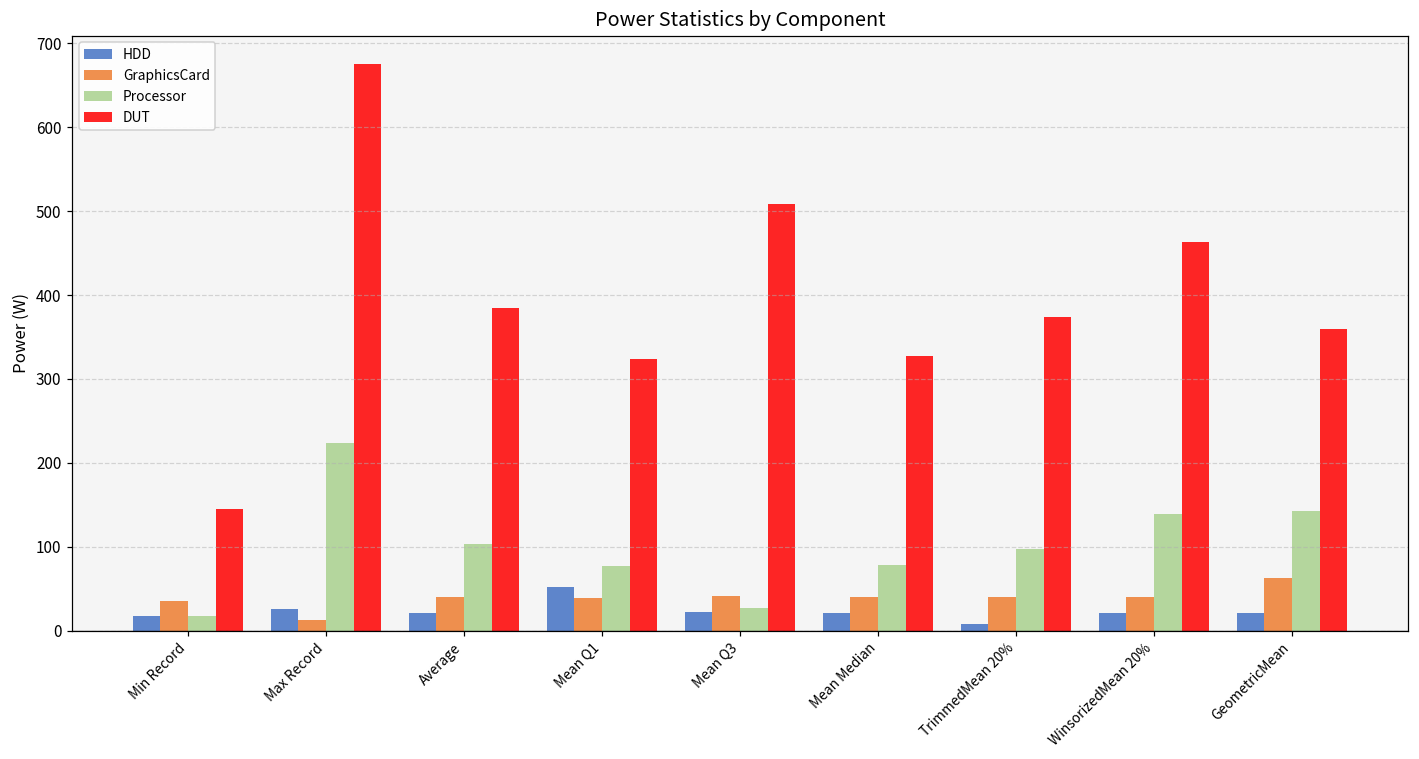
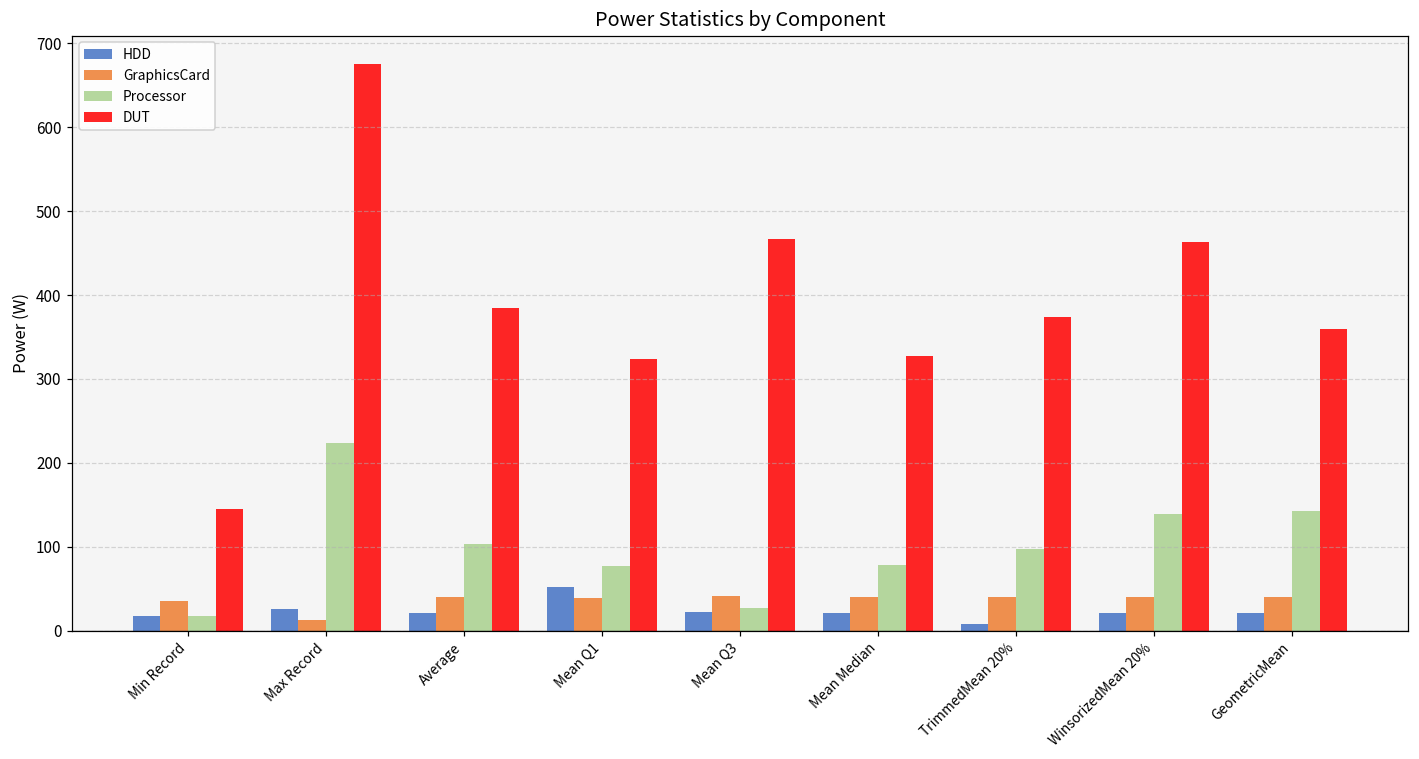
  {
    "HDD": {
      "Min Record": 20,
      "Max Record": 30,
      "Average": 20,
      "Mean Q1": 50,
      "Mean Q3": 20,
      "Mean Median": 20,
      "TrimmedMean 20%": 10,
      "WinsorizedMean 20%": 20,
      "GeometricMean": 20
    },
    "GraphicsCard": {
      "Min Record": 30,
      "Max Record": 10,
      "Average": 40,
      "Mean Q1": 40,
      "Mean Q3": 40,
      "Mean Median": 40,
      "TrimmedMean 20%": 40,
      "WinsorizedMean 20%": 40,
-     "GeometricMean": 60
+     "GeometricMean": 40
    },
    "Processor": {
      "Min Record": 20,
      "Max Record": 220,
      "Average": 100,
      "Mean Q1": 80,
      "Mean Q3": 30,
      "Mean Median": 80,
      "TrimmedMean 20%": 100,
      "WinsorizedMean 20%": 140,
      "GeometricMean": 140
    },
    "DUT": {
      "Min Record": 150,
      "Max Record": 680,
      "Average": 380,
      "Mean Q1": 320,
-     "Mean Q3": 510,
+     "Mean Q3": 470,
      "Mean Median": 330,
      "TrimmedMean 20%": 370,
      "WinsorizedMean 20%": 460,
      "GeometricMean": 360
    }
  }
